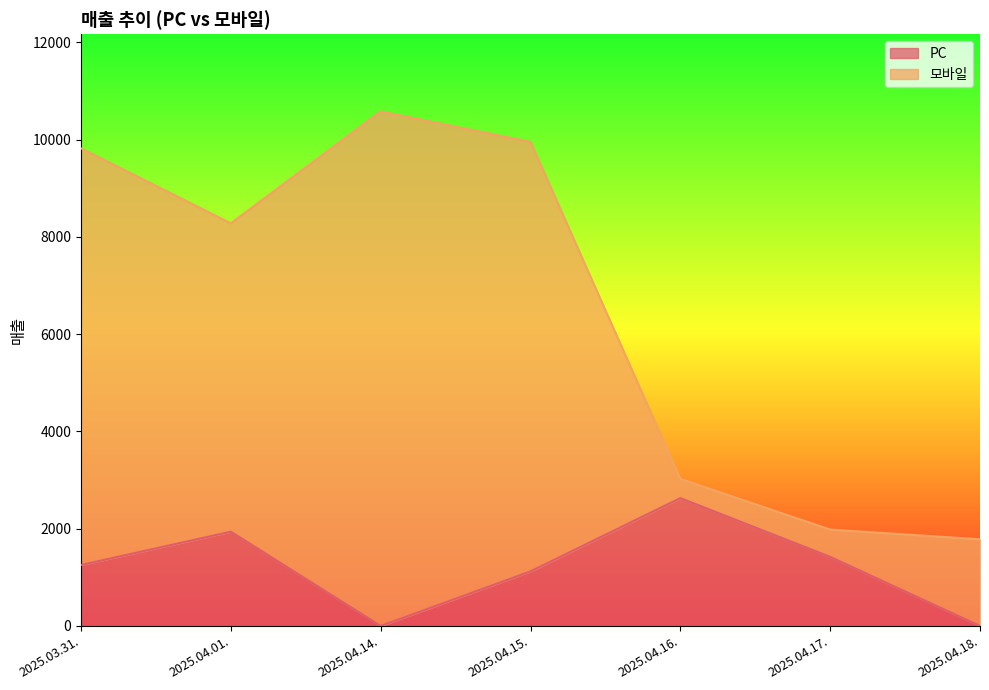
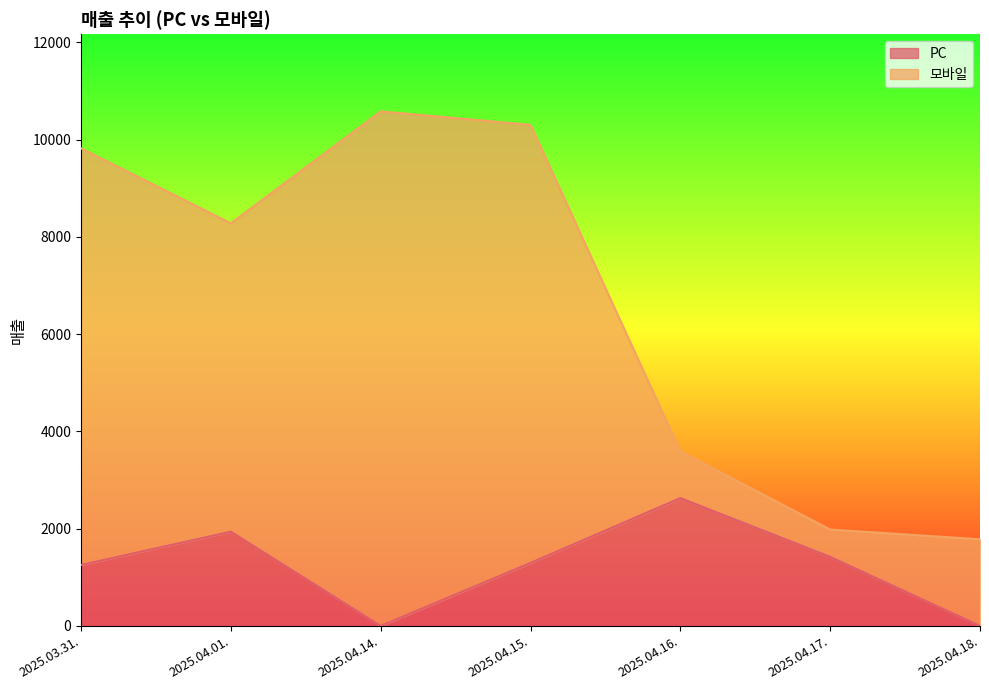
  {
    "PC": {
      "2025.03.31.": 1300,
      "2025.04.01.": 1900,
      "2025.04.14.": 0,
-     "2025.04.15.": 1100,
+     "2025.04.15.": 1300,
      "2025.04.16.": 2600,
      "2025.04.17.": 1400,
      "2025.04.18.": 0
    },
    "모바일": {
      "2025.03.31.": 8600,
      "2025.04.01.": 6300,
      "2025.04.14.": 10600,
-     "2025.04.15.": 8800,
-     "2025.04.16.": 400,
+     "2025.04.15.": 9000,
+     "2025.04.16.": 1000,
      "2025.04.17.": 600,
      "2025.04.18.": 1800
    }
  }
